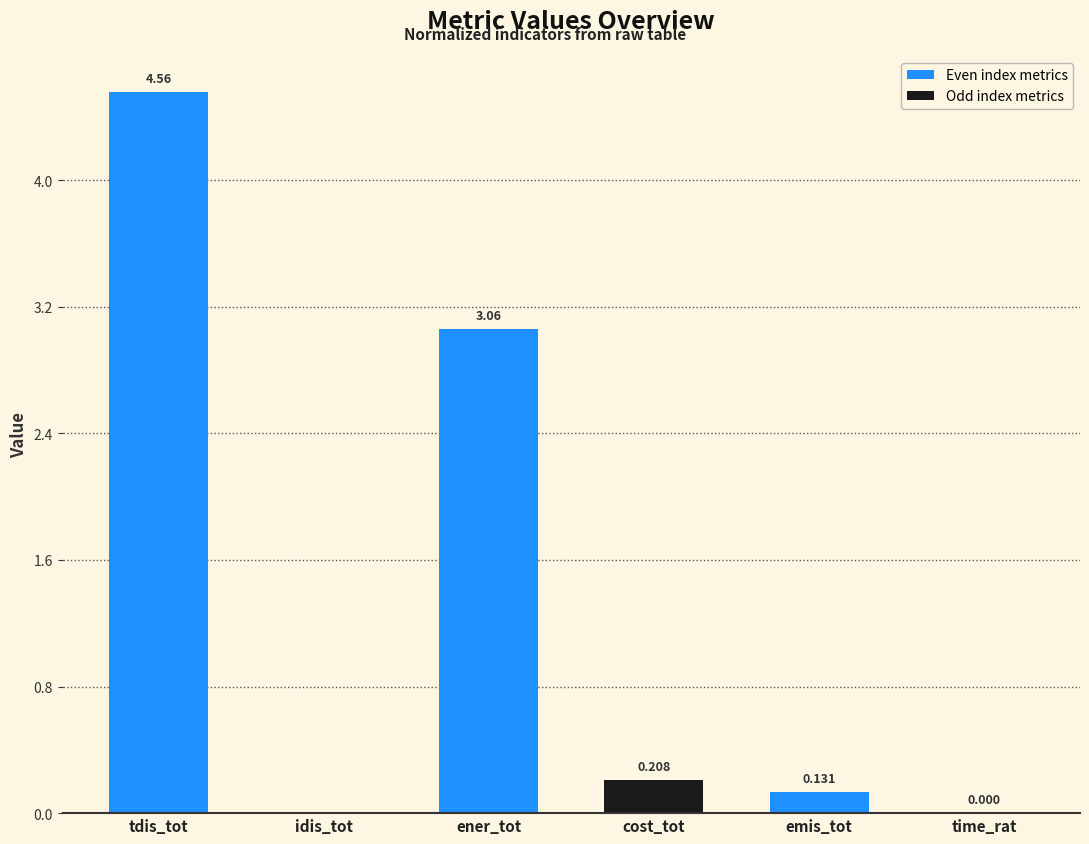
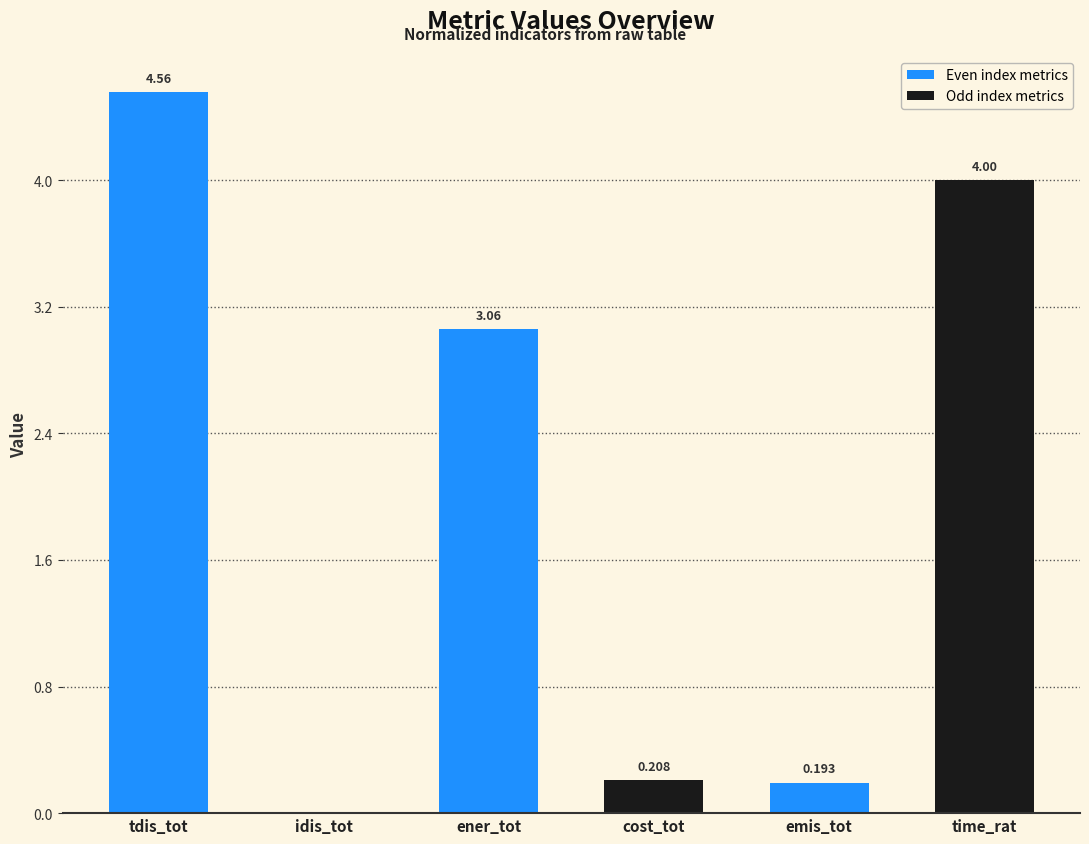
  {
    "tdis_tot": 4.56,
    "ener_tot": 3.06,
    "cost_tot": 0.208,
-   "emis_tot": 0.131,
-   "time_rat": 0.000
+   "emis_tot": 0.193,
+   "time_rat": 4.00
  }
